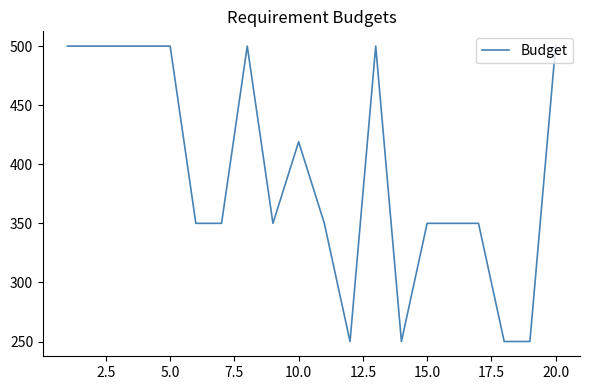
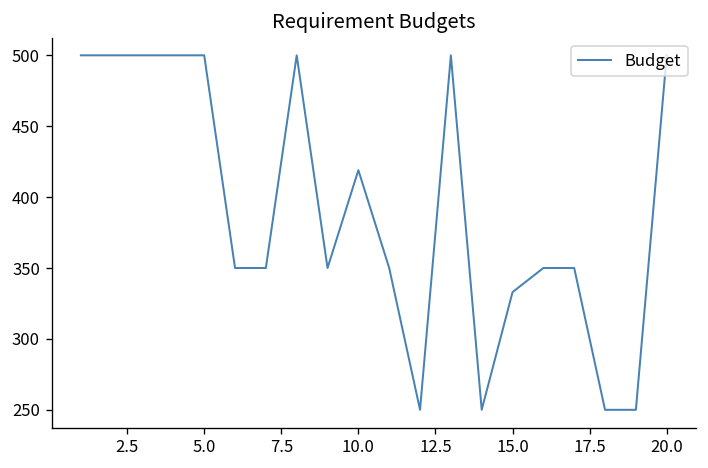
  {
    "5.0": 500,
    "10.0": 419,
-   "15.0": 350
+   "15.0": 333
  }
